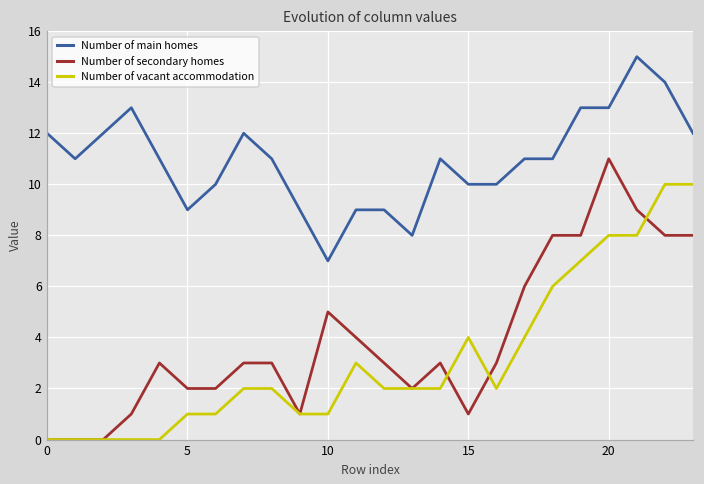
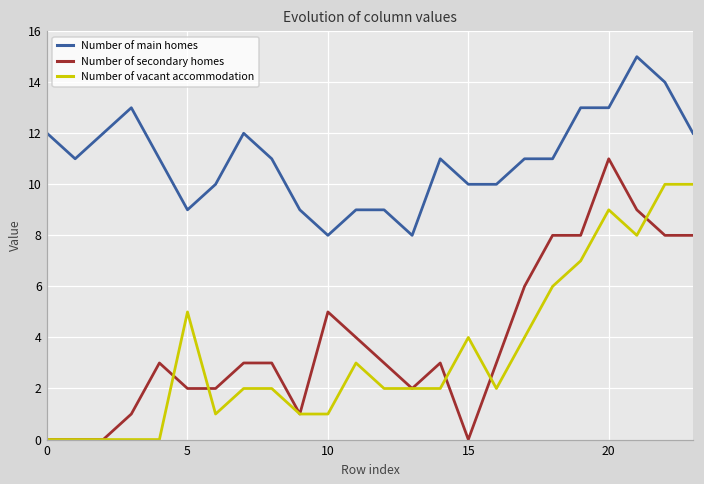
  {
    "Number of main homes": {
      "0": 12,
      "5": 9,
-     "10": 7,
+     "10": 8,
      "15": 10,
      "20": 13
    },
    "Number of secondary homes": {
      "5": 2,
      "10": 5,
-     "15": 1,
+     "15": 0,
      "20": 11
    },
    "Number of vacant accommodation": {
-     "5": 1,
+     "5": 5,
      "10": 1,
      "15": 4,
-     "20": 8
+     "20": 9
    }
  }
